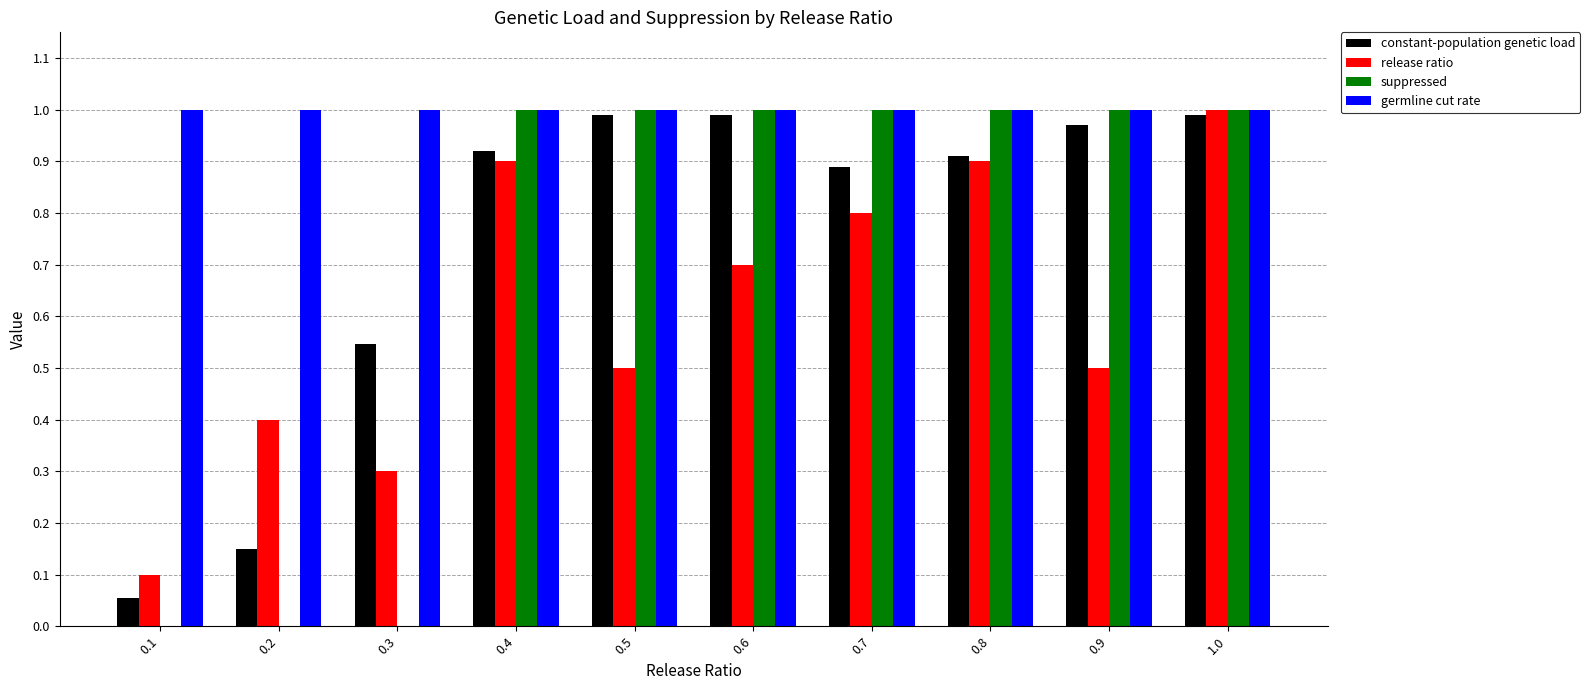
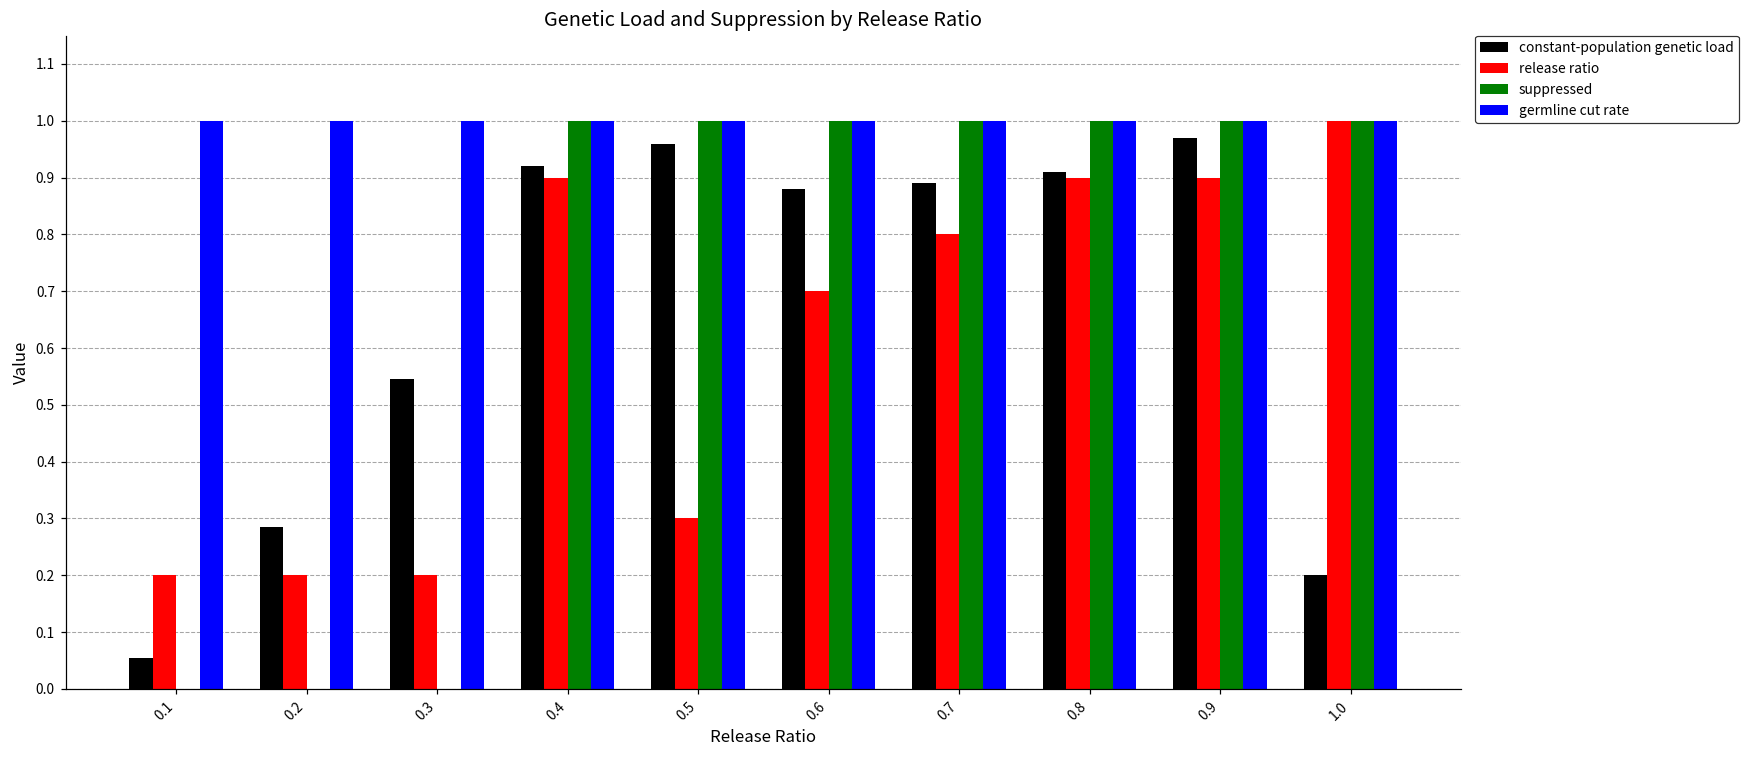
  {
    "constant-population genetic load": {
      "0.1": 0.05,
-     "0.2": 0.15,
+     "0.2": 0.28,
      "0.3": 0.55,
      "0.4": 0.92,
-     "0.5": 0.99,
-     "0.6": 0.99,
+     "0.5": 0.96,
+     "0.6": 0.88,
      "0.7": 0.89,
      "0.8": 0.91,
      "0.9": 0.97,
-     "1.0": 0.99
+     "1.0": 0.20
    },
    "release ratio": {
-     "0.1": 0.1,
-     "0.2": 0.4,
-     "0.3": 0.3,
+     "0.1": 0.2,
+     "0.2": 0.2,
+     "0.3": 0.2,
      "0.4": 0.9,
-     "0.5": 0.5,
+     "0.5": 0.3,
      "0.6": 0.7,
      "0.7": 0.8,
      "0.8": 0.9,
-     "0.9": 0.5,
+     "0.9": 0.9,
      "1.0": 1.0
    },
    "suppressed": {
      "0.1": 0.00,
      "0.2": 0.00,
      "0.3": 0.00,
      "0.4": 1.00,
      "0.5": 1.00,
      "0.6": 1.00,
      "0.7": 1.00,
      "0.8": 1.00,
      "0.9": 1.00,
      "1.0": 1.00
    },
    "germline cut rate": {
      "0.1": 1.00,
      "0.2": 1.00,
      "0.3": 1.00,
      "0.4": 1.00,
      "0.5": 1.00,
      "0.6": 1.00,
      "0.7": 1.00,
      "0.8": 1.00,
      "0.9": 1.00,
      "1.0": 1.00
    }
  }
